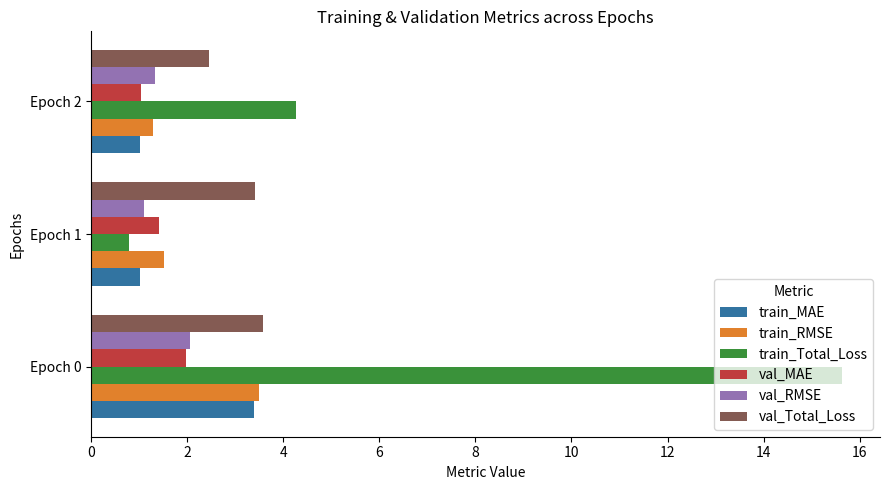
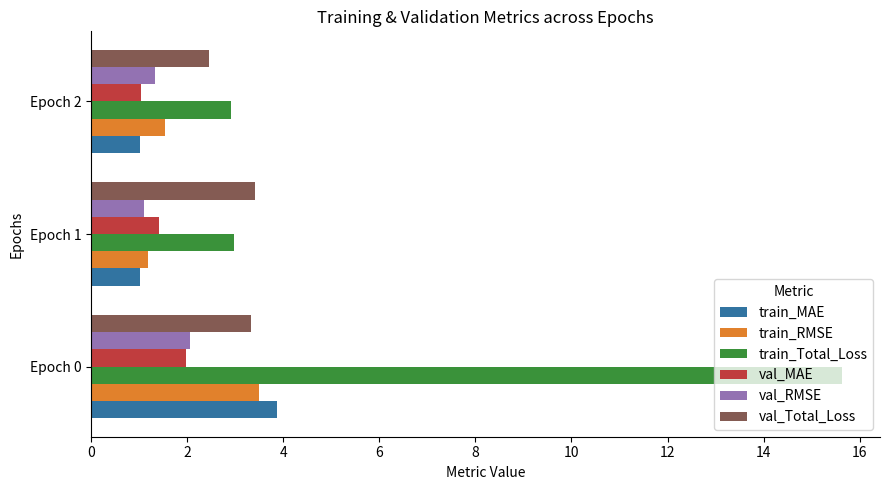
  {
    "train_MAE": {
      "Epoch 2": 1.0,
      "Epoch 1": 1.0,
-     "Epoch 0": 3.4
+     "Epoch 0": 3.9
    },
    "train_RMSE": {
-     "Epoch 2": 1.3,
-     "Epoch 1": 1.5,
+     "Epoch 2": 1.5,
+     "Epoch 1": 1.2,
      "Epoch 0": 3.5
    },
    "train_Total_Loss": {
-     "Epoch 2": 4.3,
-     "Epoch 1": 0.8
+     "Epoch 2": 2.9,
+     "Epoch 1": 3.0
    },
    "val_MAE": {
      "Epoch 2": 1.0,
      "Epoch 1": 1.4,
      "Epoch 0": 2.0
    },
    "val_RMSE": {
      "Epoch 2": 1.3,
      "Epoch 1": 1.1,
      "Epoch 0": 2.1
    },
    "val_Total_Loss": {
      "Epoch 2": 2.4,
      "Epoch 1": 3.4,
-     "Epoch 0": 3.6
+     "Epoch 0": 3.3
    }
  }
